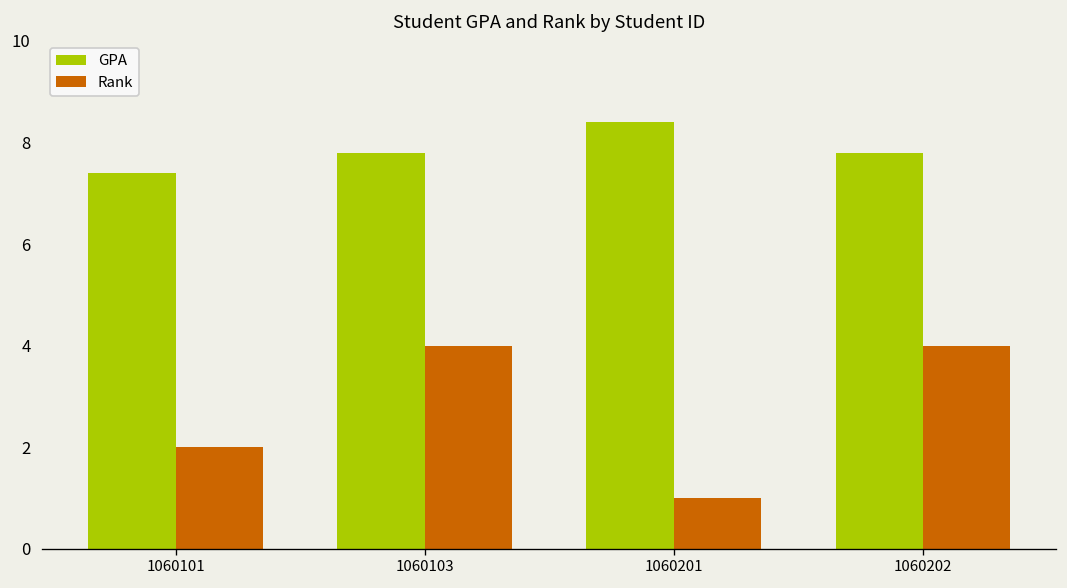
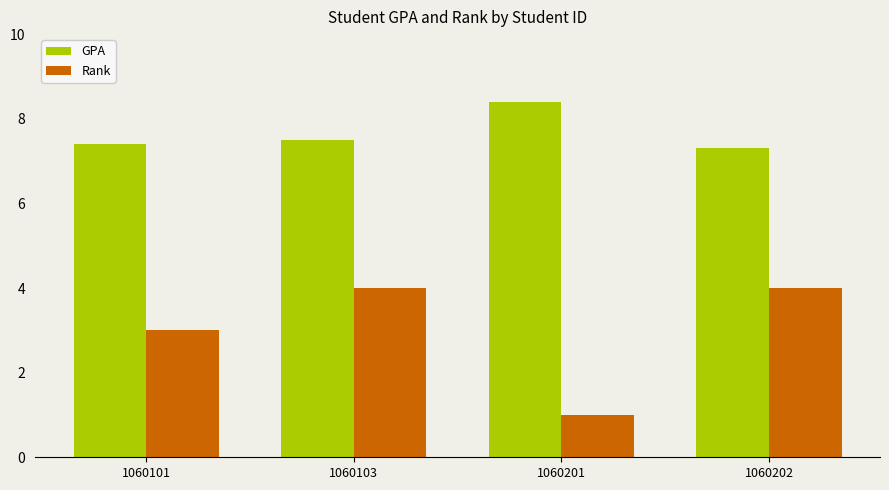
  {
    "GPA": {
      "1060101": 7.4,
-     "1060103": 7.8,
+     "1060103": 7.5,
      "1060201": 8.4,
-     "1060202": 7.8
+     "1060202": 7.3
    },
    "Rank": {
-     "1060101": 2,
+     "1060101": 3,
      "1060103": 4,
      "1060201": 1,
      "1060202": 4
    }
  }
